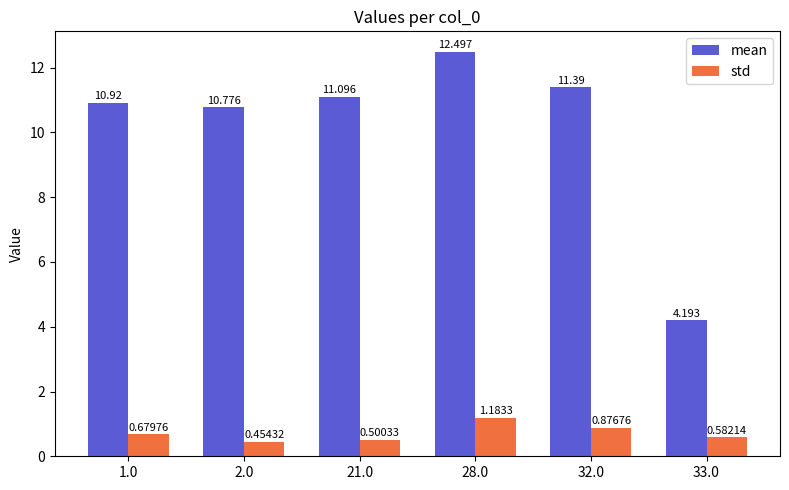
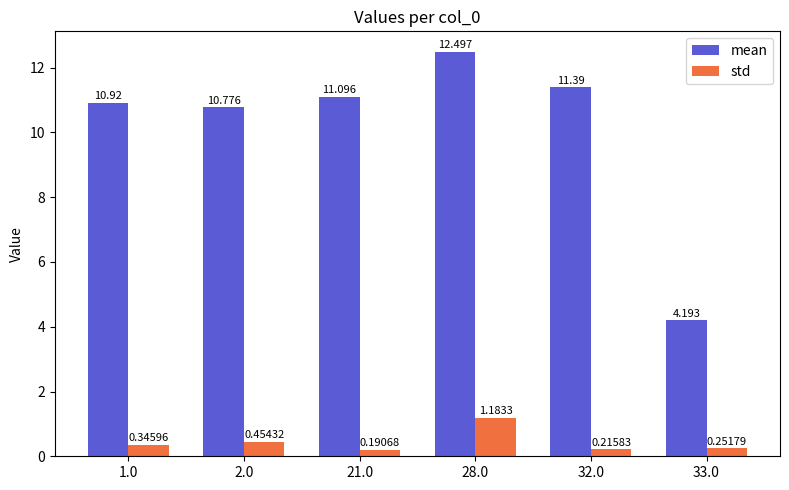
  {
    "mean": {
      "1.0": 10.92,
      "2.0": 10.776,
      "21.0": 11.096,
      "28.0": 12.497,
      "32.0": 11.39,
      "33.0": 4.193
    },
    "std": {
-     "1.0": 0.67976,
+     "1.0": 0.34596,
      "2.0": 0.45432,
-     "21.0": 0.50033,
+     "21.0": 0.19068,
      "28.0": 1.1833,
-     "32.0": 0.87676,
-     "33.0": 0.58214
+     "32.0": 0.21583,
+     "33.0": 0.25179
    }
  }
